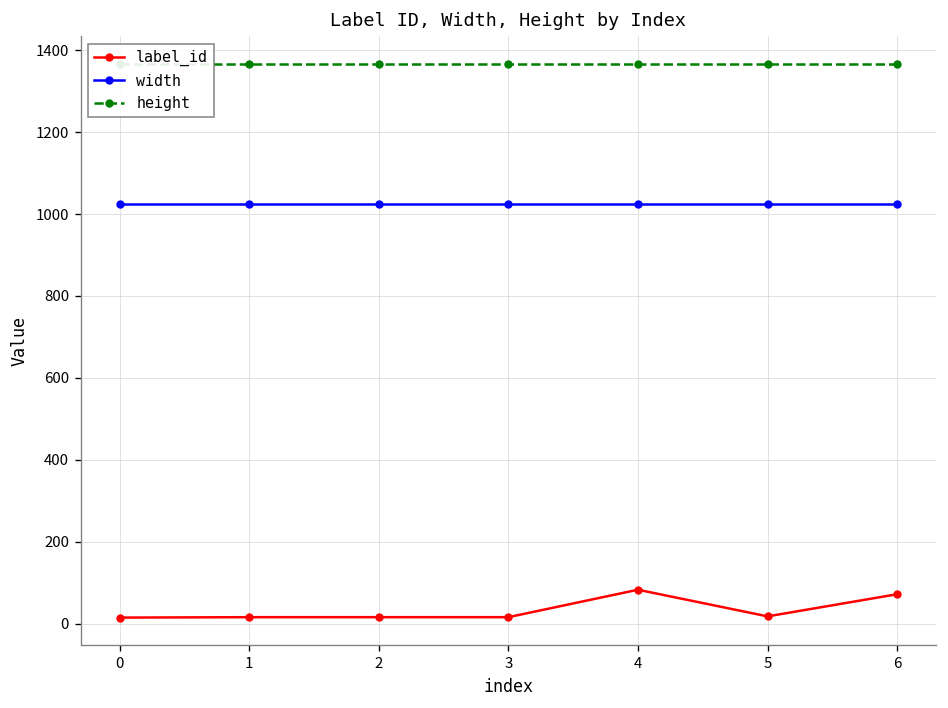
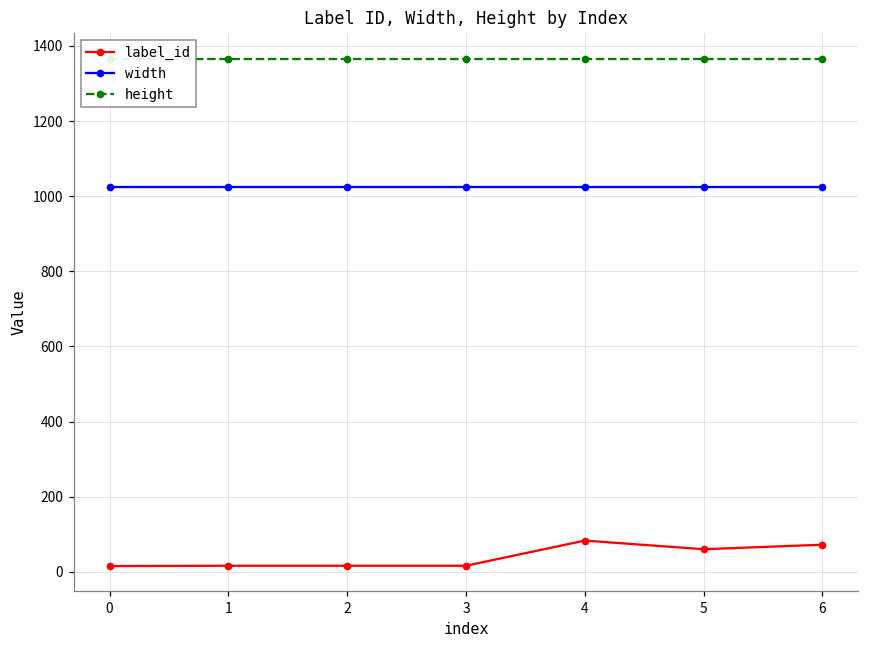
  {
    "label_id": {
      "0": 20,
      "1": 20,
      "2": 20,
      "3": 20,
      "4": 80,
-     "5": 20,
+     "5": 60,
      "6": 70
    },
    "width": {
      "0": 1020,
      "1": 1020,
      "2": 1020,
      "3": 1020,
      "4": 1020,
      "5": 1020,
      "6": 1020
    },
    "height": {
      "1": 1370,
      "2": 1370,
      "3": 1370,
      "4": 1370,
      "5": 1370,
      "6": 1370
    }
  }
